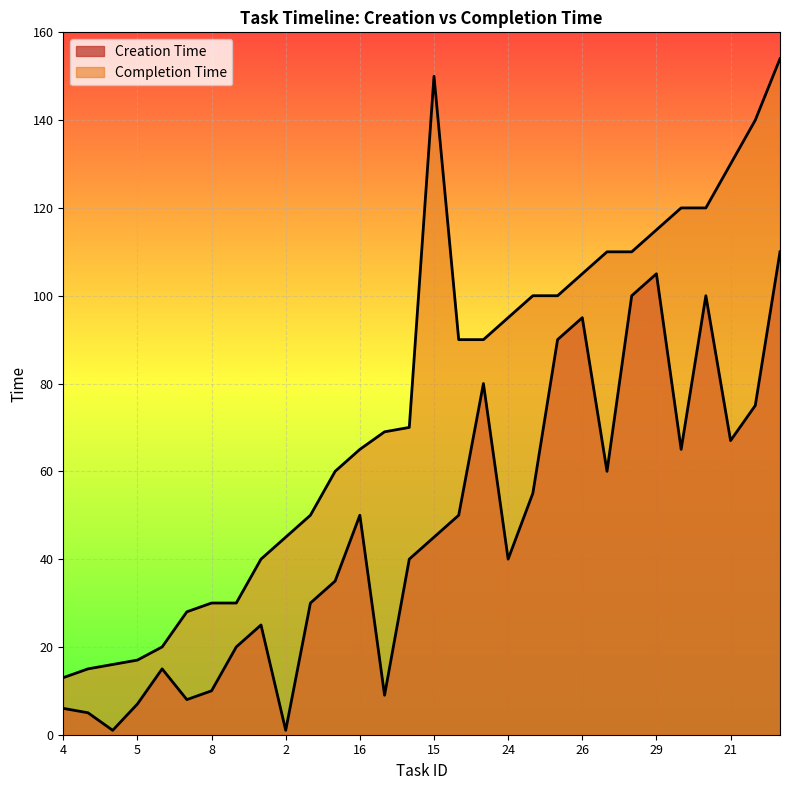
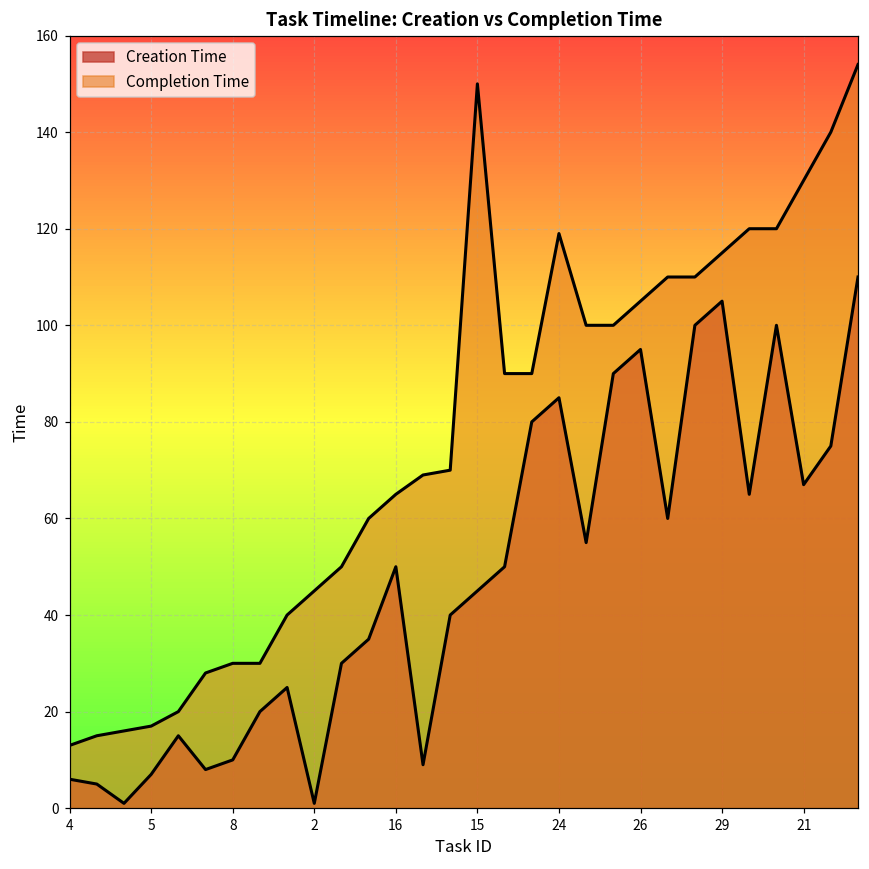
  {
    "Creation Time": {
      "15": 45,
-     "24": 40,
+     "24": 85,
      "21": 67
    },
    "Completion Time": {
      "15": 150,
-     "24": 95,
+     "24": 119,
      "21": 130
    }
  }
